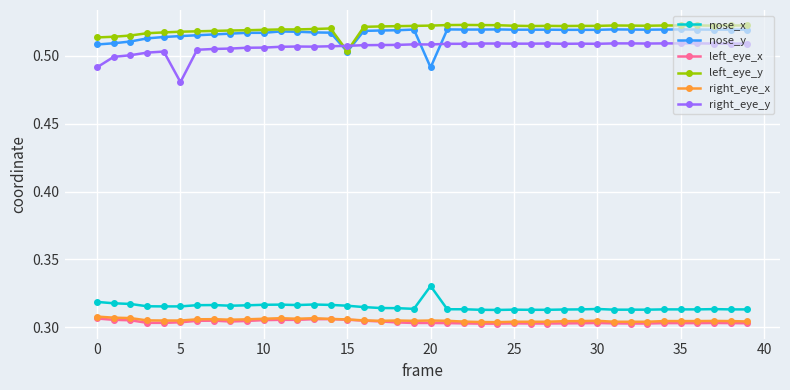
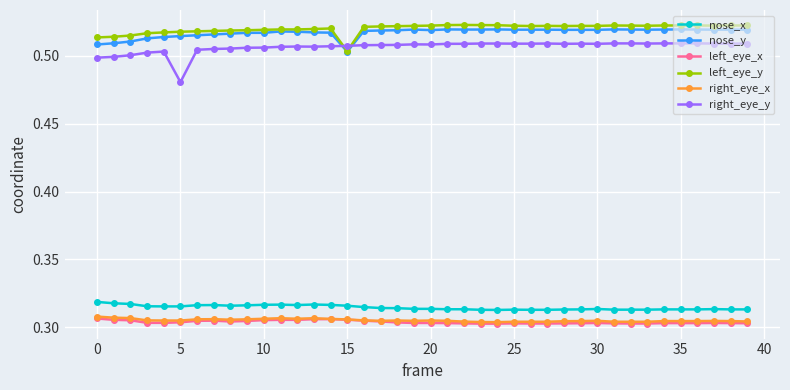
  {
    "nose_x": {
      "0": 0.319,
      "5": 0.315,
      "10": 0.317,
      "15": 0.316,
-     "20": 0.330,
+     "20": 0.314,
      "25": 0.313,
      "30": 0.314,
      "35": 0.313
    },
    "nose_y": {
      "0": 0.508,
      "5": 0.515,
      "10": 0.517,
-     "20": 0.491,
+     "20": 0.519,
      "25": 0.519,
      "30": 0.519
    },
    "left_eye_y": {
      "0": 0.514,
      "5": 0.518,
      "10": 0.519,
      "20": 0.522,
      "25": 0.522,
      "30": 0.522
    },
    "right_eye_y": {
-     "0": 0.492,
+     "0": 0.499,
      "5": 0.481,
      "10": 0.506,
      "15": 0.507,
      "20": 0.508,
      "25": 0.509,
      "30": 0.509
    }
  }
